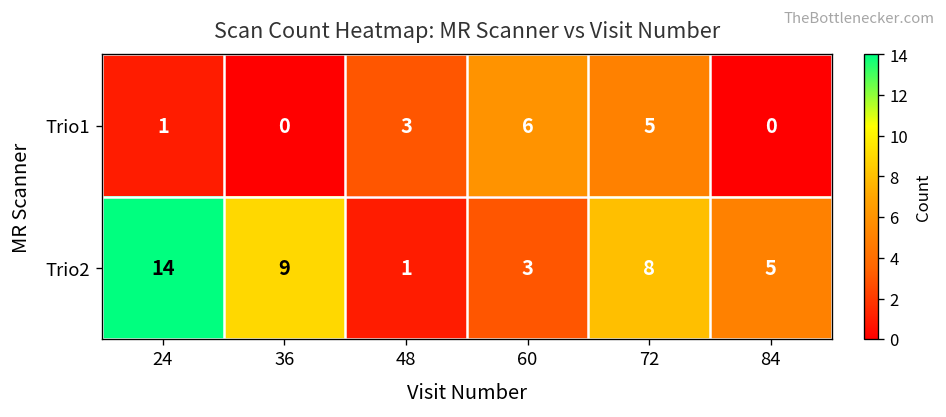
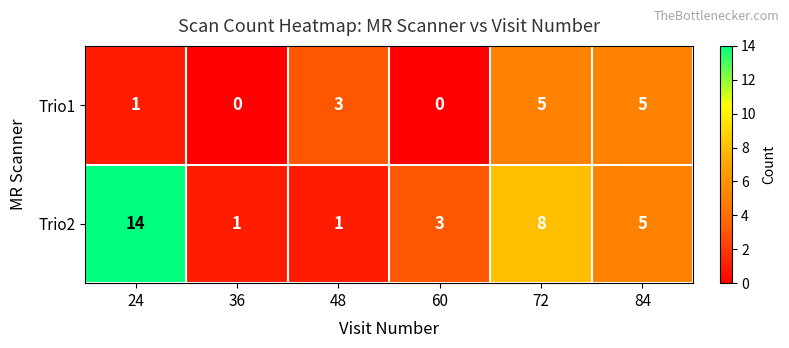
  {
    "Trio1": {
      "24": 1,
      "36": 0,
      "48": 3,
-     "60": 6,
+     "60": 0,
      "72": 5,
-     "84": 0
+     "84": 5
    },
    "Trio2": {
      "24": 14,
-     "36": 9,
+     "36": 1,
      "48": 1,
      "60": 3,
      "72": 8,
      "84": 5
    }
  }
